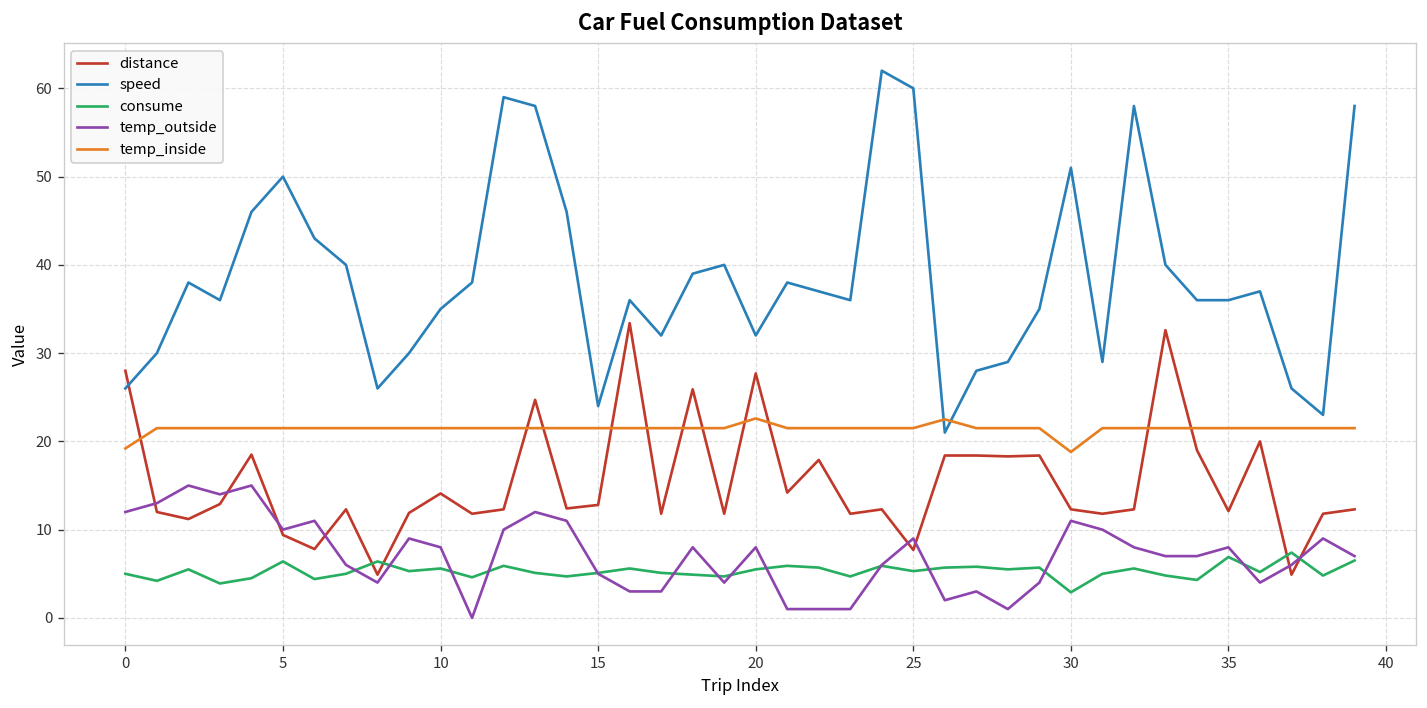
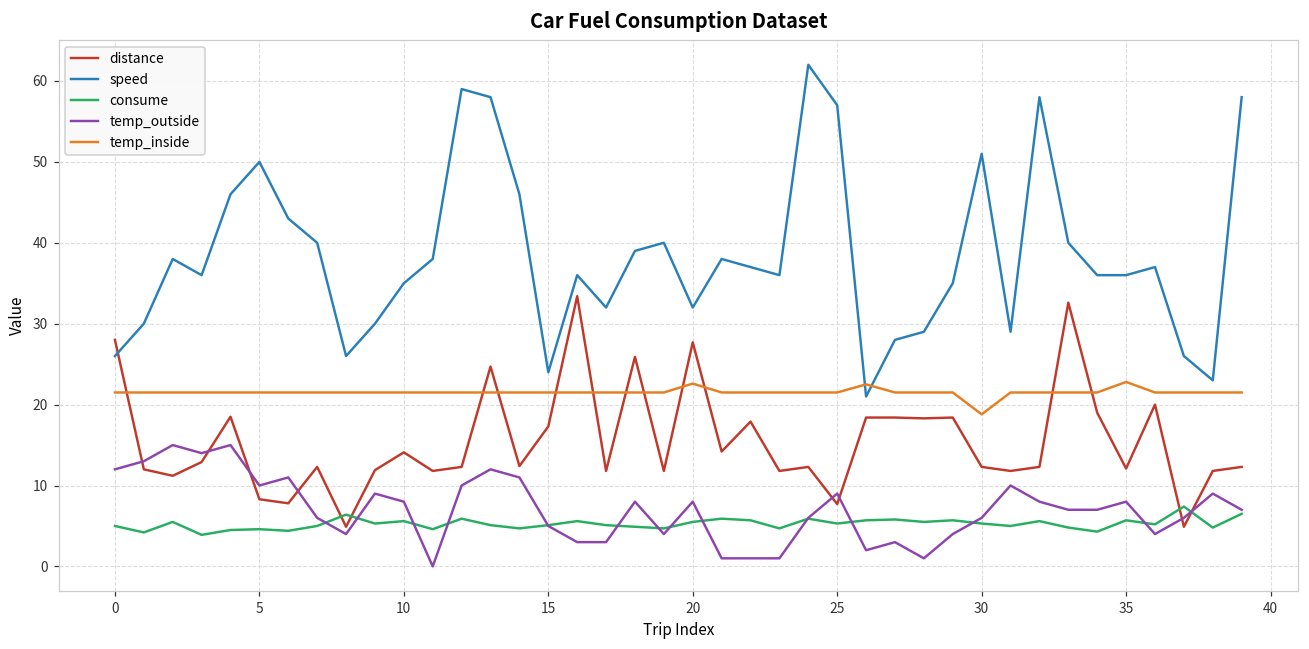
  {
    "distance": {
      "0": 28,
-     "5": 9,
+     "5": 8,
      "10": 14,
-     "15": 13,
+     "15": 17,
      "20": 28,
      "25": 8,
      "30": 12,
      "35": 12
    },
    "speed": {
      "0": 26,
      "5": 50,
      "10": 35,
      "15": 24,
      "20": 32,
-     "25": 60,
+     "25": 57,
      "30": 51,
      "35": 36
    },
    "consume": {
      "0": 5,
-     "5": 6,
+     "5": 5,
      "10": 6,
      "20": 6,
      "25": 5,
-     "30": 3,
-     "35": 7
+     "30": 5,
+     "35": 6
    },
    "temp_outside": {
      "0": 12,
      "5": 10,
      "10": 8,
      "20": 8,
      "25": 9,
-     "30": 11,
+     "30": 6,
      "35": 8
    },
    "temp_inside": {
-     "0": 19,
+     "0": 22,
      "5": 22,
      "10": 22,
      "15": 22,
      "20": 23,
      "25": 22,
      "30": 19,
-     "35": 22
+     "35": 23
    }
  }
